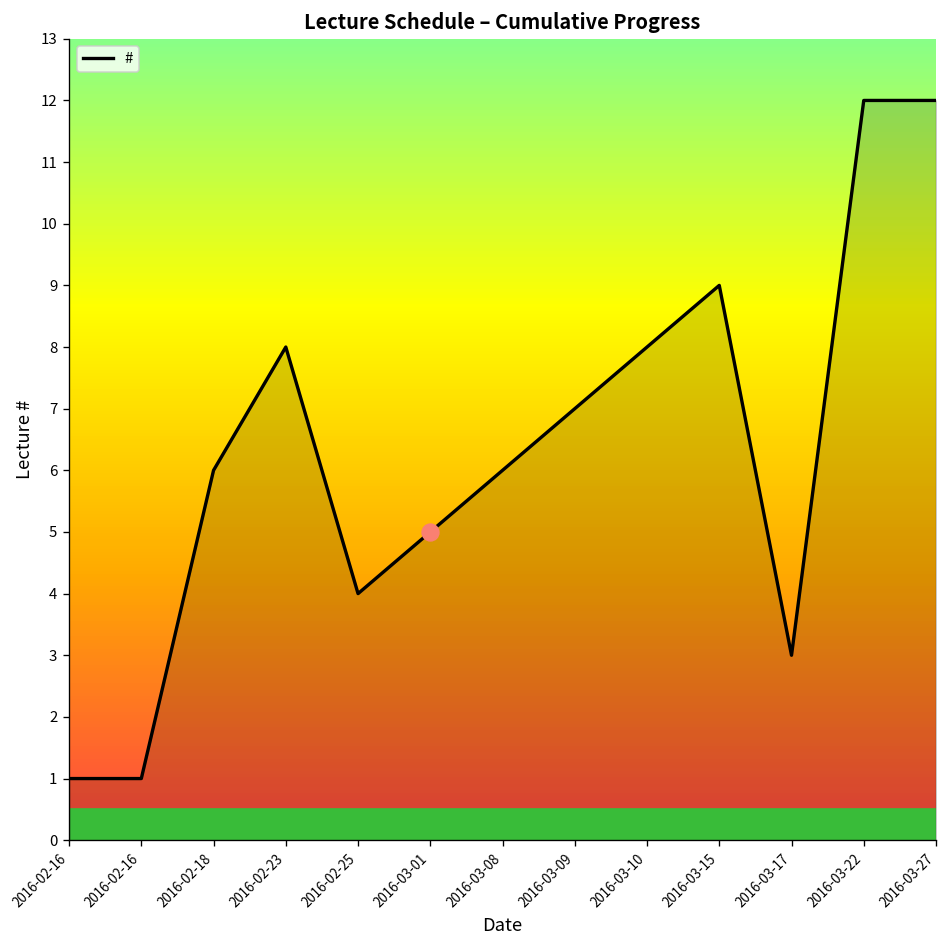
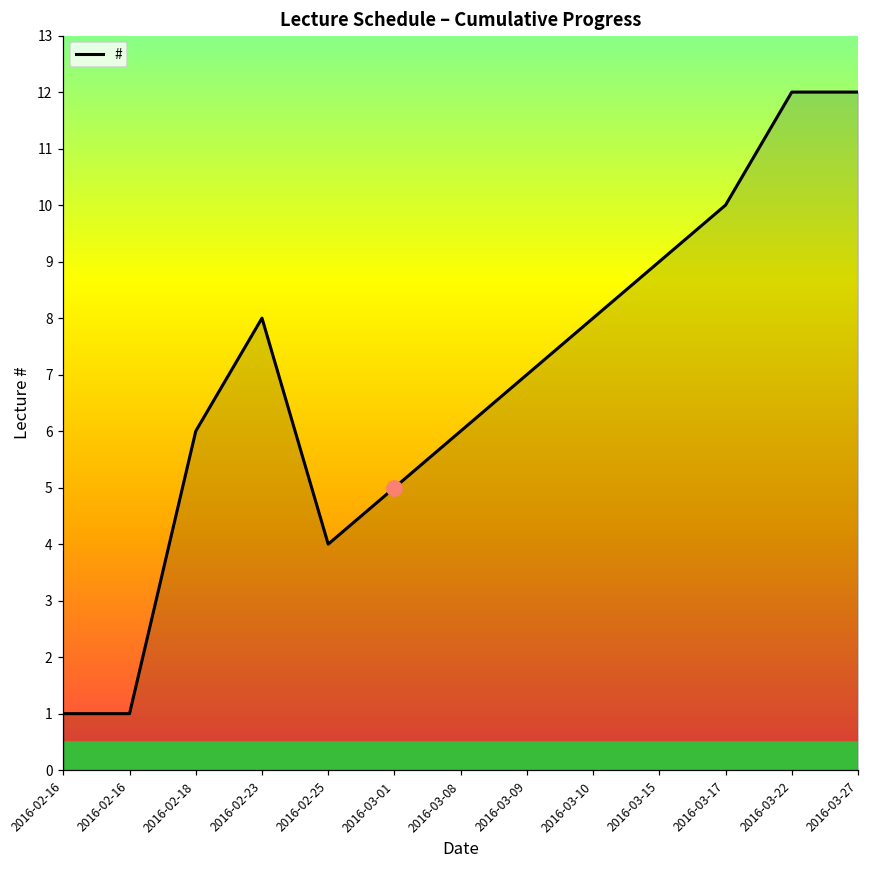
  {
    "#": {
      "2016-02-18": 6,
      "2016-02-23": 8,
      "2016-02-25": 4,
      "2016-03-08": 6,
      "2016-03-09": 7,
      "2016-03-10": 8,
      "2016-03-15": 9,
-     "2016-03-17": 3,
+     "2016-03-17": 10,
      "2016-03-22": 12,
      "2016-03-27": 12
    }
  }
